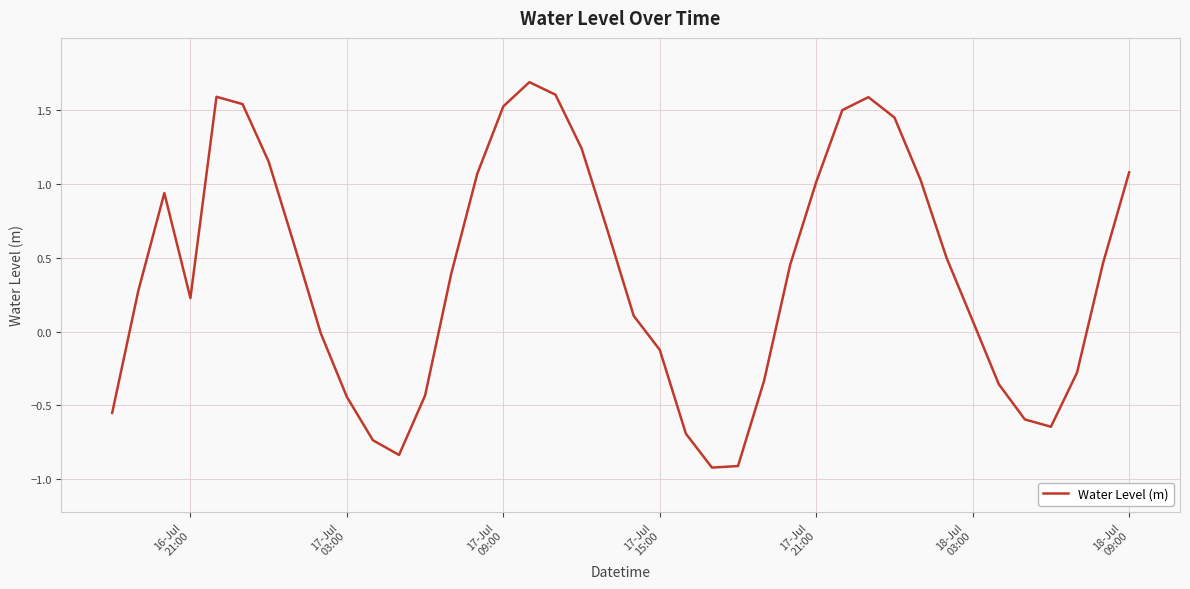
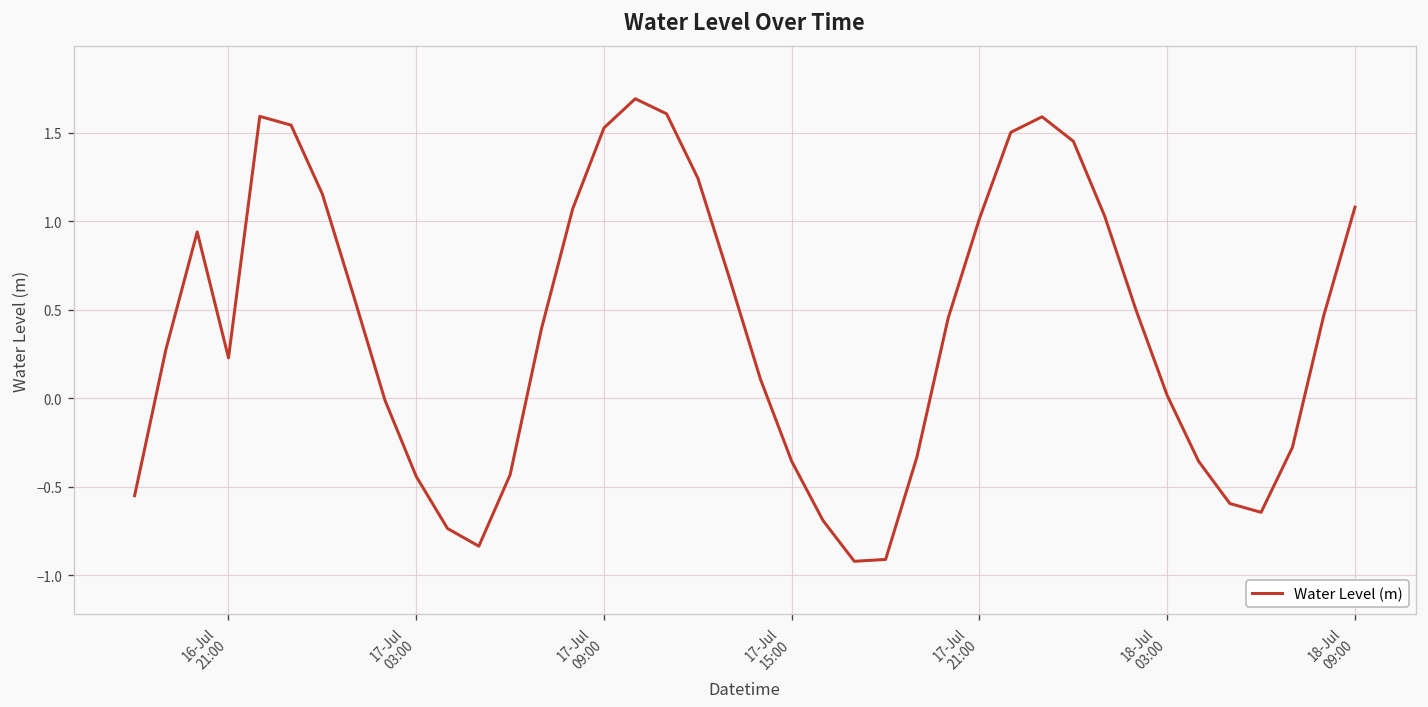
  {
    "16-Jul 21:00": 0.23,
    "17-Jul 03:00": -0.44,
    "17-Jul 09:00": 1.53,
-   "17-Jul 15:00": -0.12,
+   "17-Jul 15:00": -0.36,
    "17-Jul 21:00": 1.01,
-   "18-Jul 03:00": 0.07,
+   "18-Jul 03:00": 0.01,
    "18-Jul 09:00": 1.08
  }
